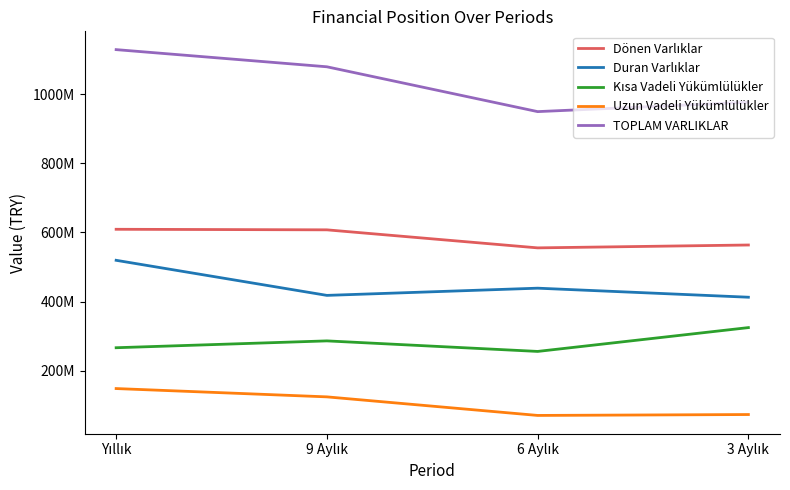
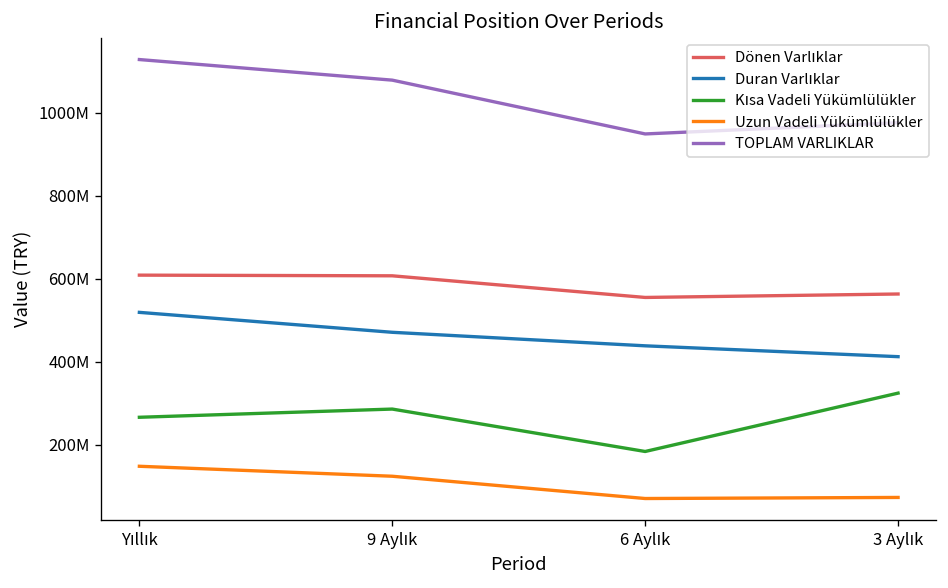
  {
    "Dönen Varlıklar": {
      "Yıllık": 610000000,
      "9 Aylık": 610000000,
      "6 Aylık": 560000000,
      "3 Aylık": 560000000
    },
    "Duran Varlıklar": {
      "Yıllık": 520000000,
-     "9 Aylık": 420000000,
+     "9 Aylık": 470000000,
      "6 Aylık": 440000000,
      "3 Aylık": 410000000
    },
    "Kısa Vadeli Yükümlülükler": {
      "Yıllık": 270000000,
      "9 Aylık": 290000000,
-     "6 Aylık": 260000000,
+     "6 Aylık": 180000000,
      "3 Aylık": 320000000
    },
    "Uzun Vadeli Yükümlülükler": {
      "Yıllık": 150000000,
      "9 Aylık": 120000000,
      "6 Aylık": 70000000,
      "3 Aylık": 70000000
    },
    "TOPLAM VARLIKLAR": {
      "Yıllık": 1130000000,
      "9 Aylık": 1080000000,
      "6 Aylık": 950000000
    }
  }
